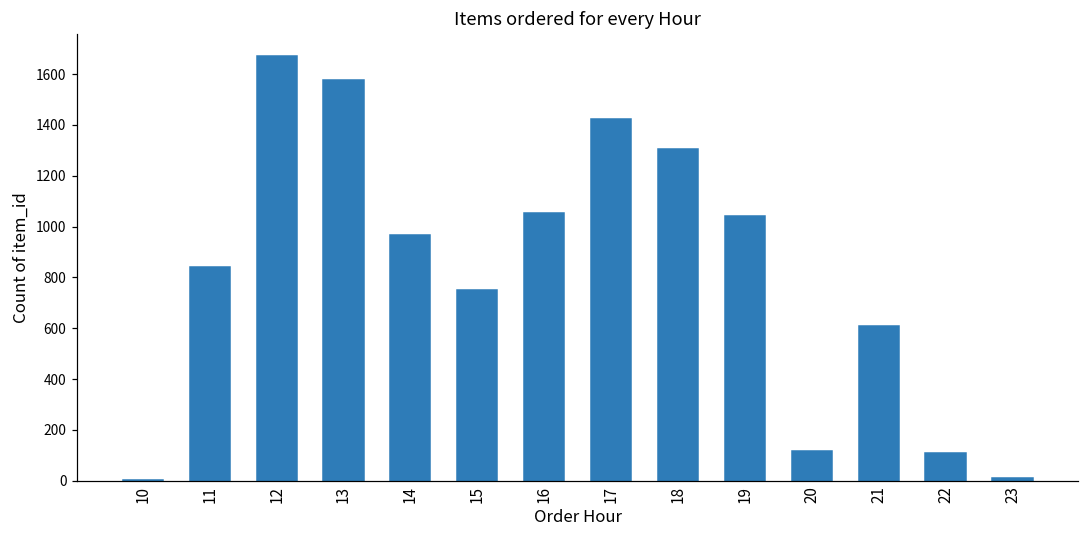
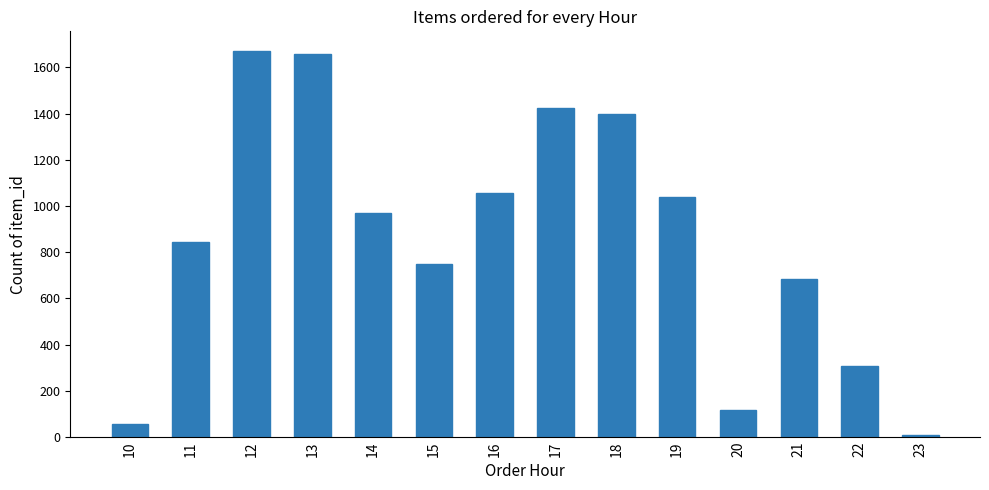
  {
-   "10": 10,
+   "10": 60,
    "11": 840,
    "12": 1670,
-   "13": 1580,
+   "13": 1660,
    "14": 970,
    "15": 750,
    "16": 1050,
    "17": 1420,
-   "18": 1310,
+   "18": 1400,
    "19": 1040,
    "20": 120,
-   "21": 610,
-   "22": 110,
+   "21": 690,
+   "22": 310,
    "23": 10
  }
